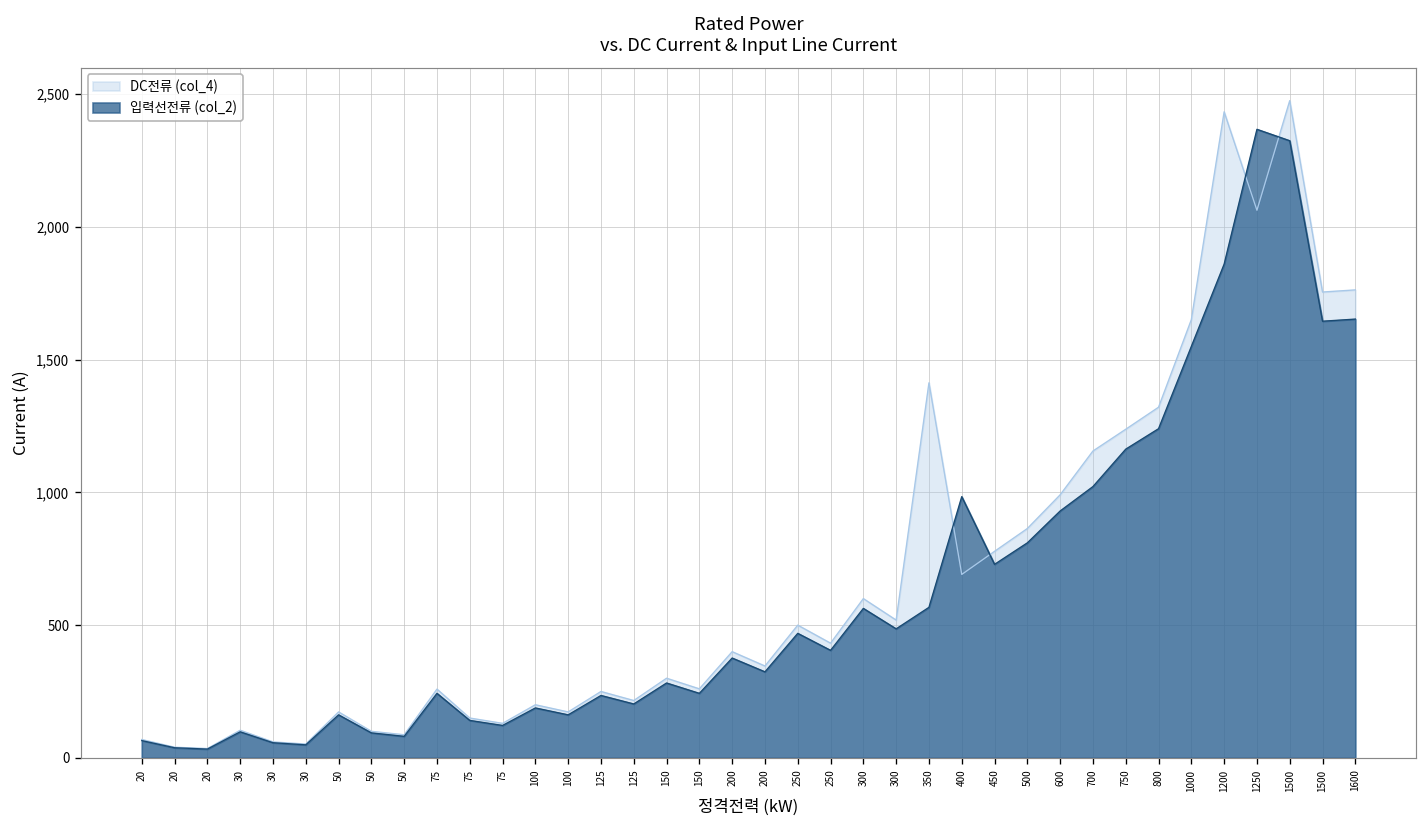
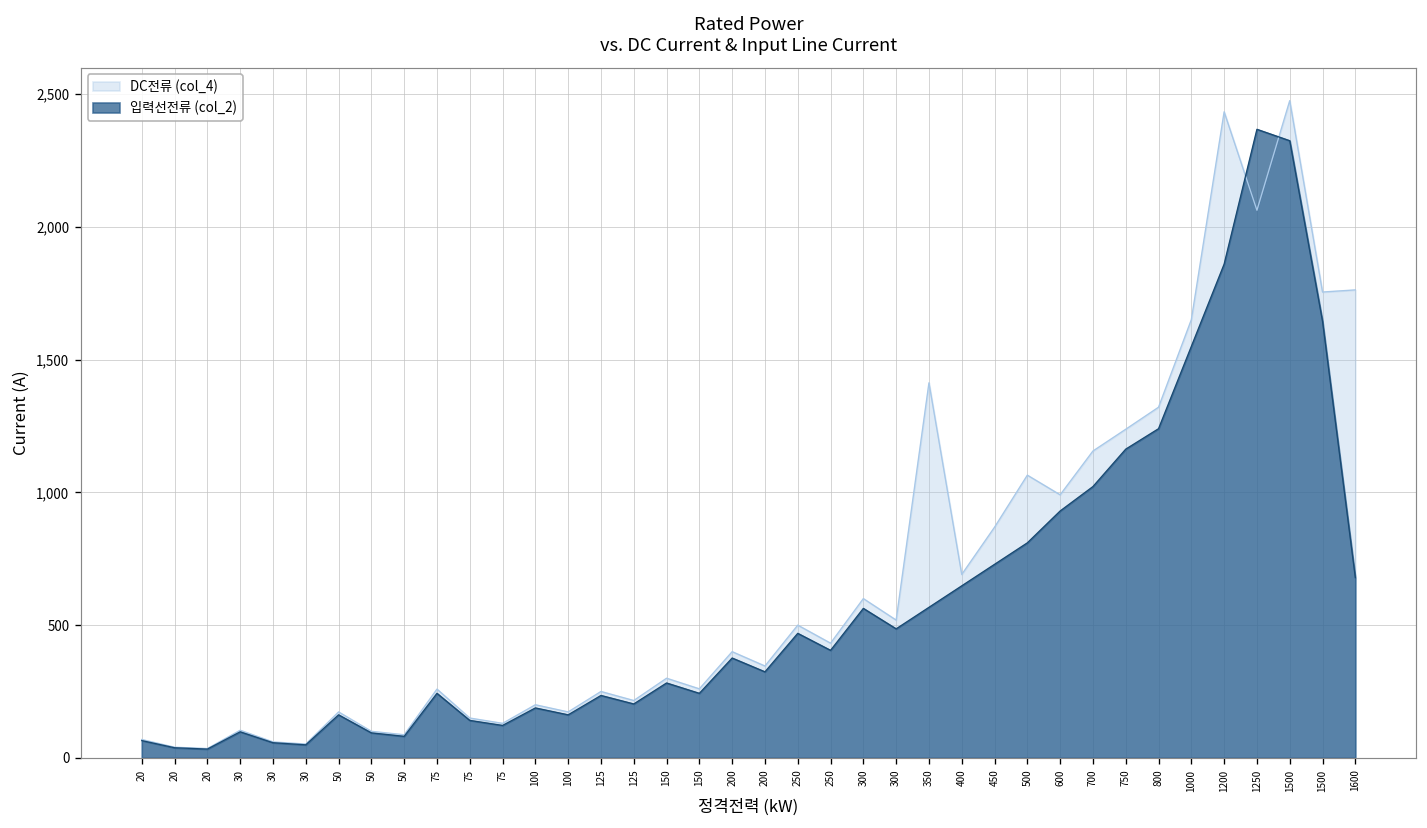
  {
    "DC전류 (col_4)": {
      "350": "1,410",
      "400": "690",
-     "450": "780",
-     "500": "860",
+     "450": "870",
+     "500": "1,070",
      "600": "990",
      "700": "1,160",
      "750": "1,240",
      "800": "1,320",
      "1000": "1,650",
      "1200": "2,430",
      "1250": "2,060",
      "1600": "1,760"
    },
    "입력선전류 (col_2)": {
      "350": "570",
-     "400": "980",
+     "400": "650",
      "450": "730",
      "500": "810",
      "600": "930",
      "700": "1,020",
      "750": "1,160",
      "800": "1,240",
      "1000": "1,550",
      "1200": "1,860",
      "1250": "2,370",
-     "1600": "1,650"
+     "1600": "680"
    }
  }
